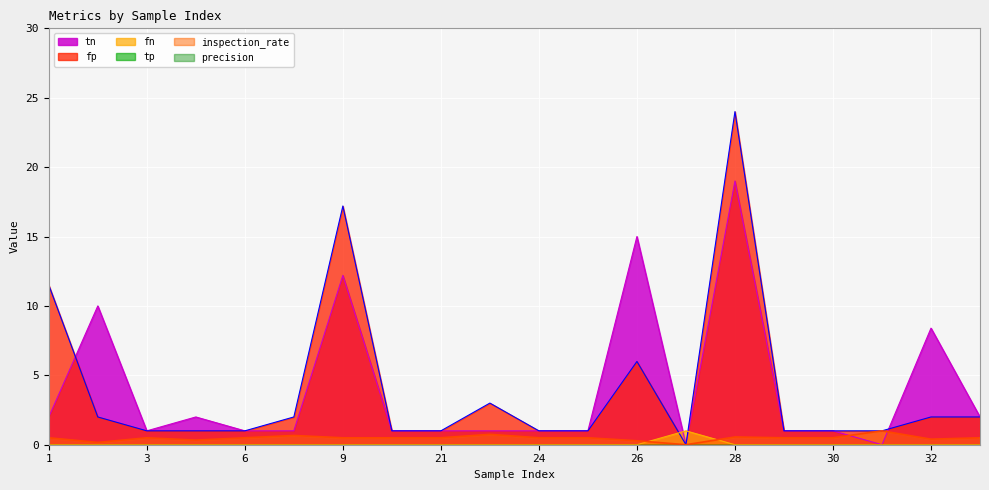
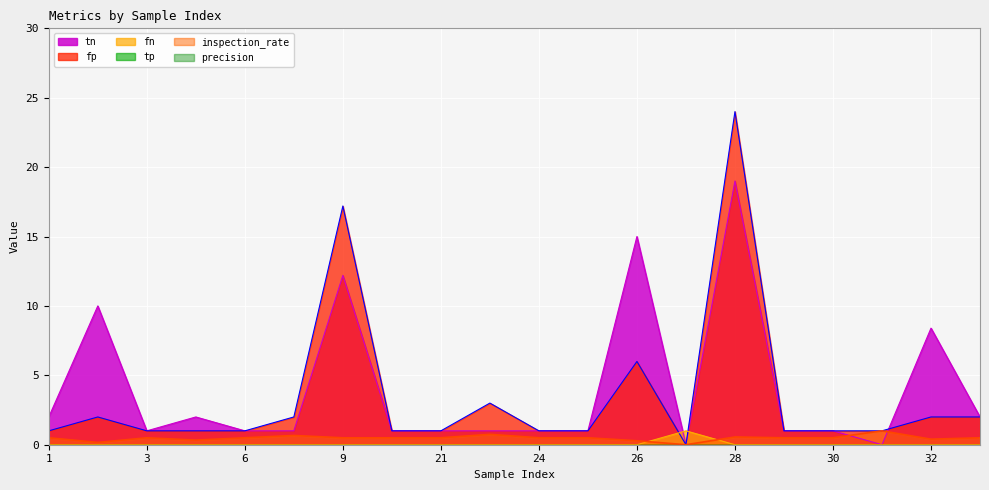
  {
    "tn": {
      "1": 2.0,
      "9": 12.2,
      "26": 15.0,
      "28": 19.0,
      "32": 8.4
    },
    "fp": {
-     "1": 11.5,
+     "1": 1.0,
      "9": 17.2,
      "26": 6.0,
      "28": 24.0,
      "32": 2.0
    },
    "inspection_rate": {
      "1": 0.5,
      "3": 0.5,
      "6": 0.5,
      "9": 0.5,
      "21": 0.5,
      "24": 0.5,
      "26": 0.3,
      "28": 0.6,
      "30": 0.5,
      "32": 0.4
    }
  }
